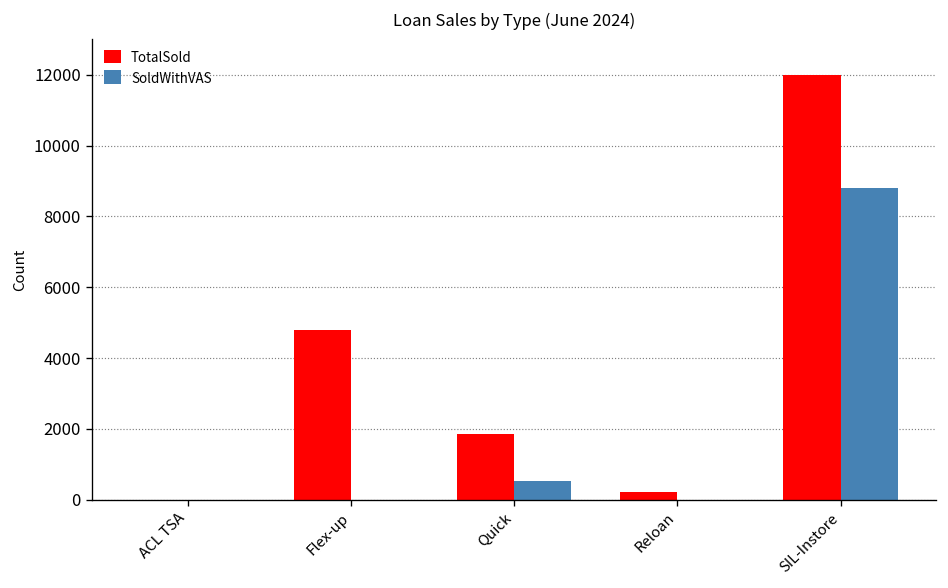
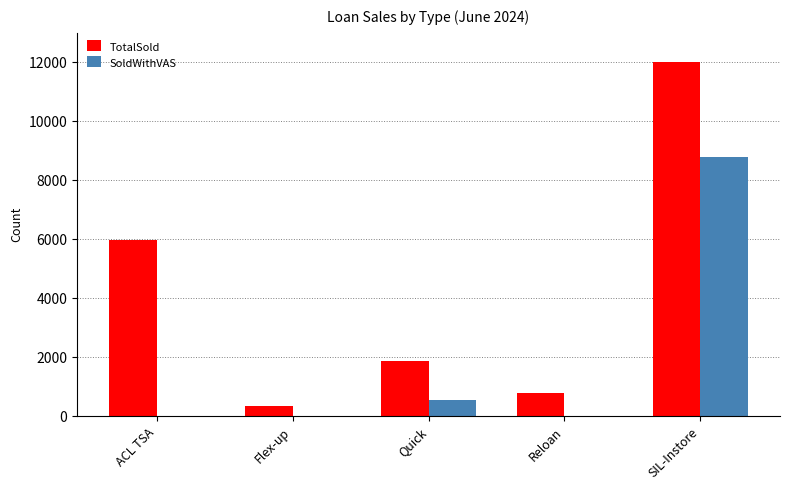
  {
    "TotalSold": {
-     "ACL TSA": 0,
-     "Flex-up": 4800,
+     "ACL TSA": 6000,
+     "Flex-up": 400,
      "Quick": 1900,
-     "Reloan": 200,
+     "Reloan": 800,
      "SIL-Instore": 12000
    },
    "SoldWithVAS": {
      "Flex-up": 0,
      "Quick": 500,
      "Reloan": 0,
      "SIL-Instore": 8800
    }
  }
